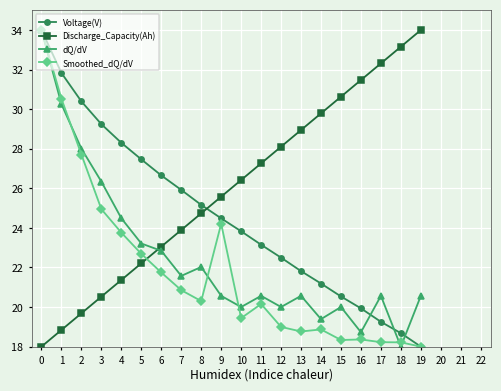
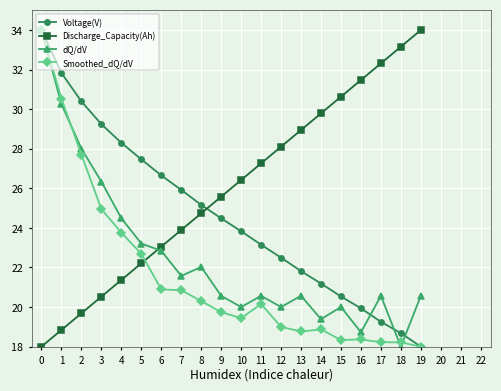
  {
    "Smoothed_dQ/dV": {
      "1": 30.5,
      "2": 27.7,
      "3": 24.9,
      "4": 23.8,
      "5": 22.7,
-     "6": 21.7,
+     "6": 20.9,
      "7": 20.9,
      "8": 20.3,
-     "9": 24.2,
+     "9": 19.7,
      "10": 19.4,
      "11": 20.2,
      "12": 19.0,
      "13": 18.8,
      "14": 18.9,
      "15": 18.3,
      "16": 18.4,
      "17": 18.2,
      "18": 18.2
    }
  }
